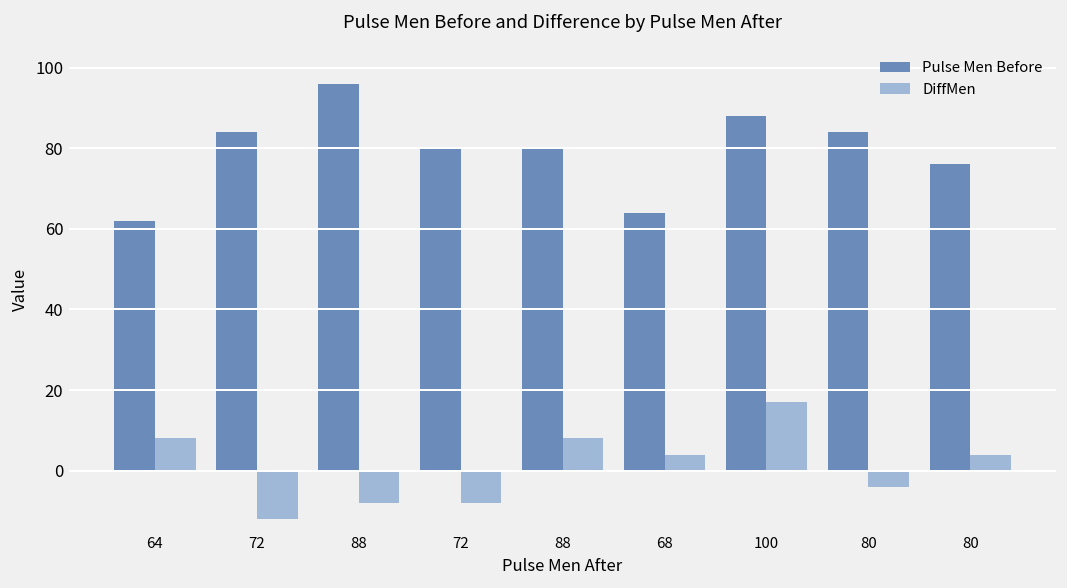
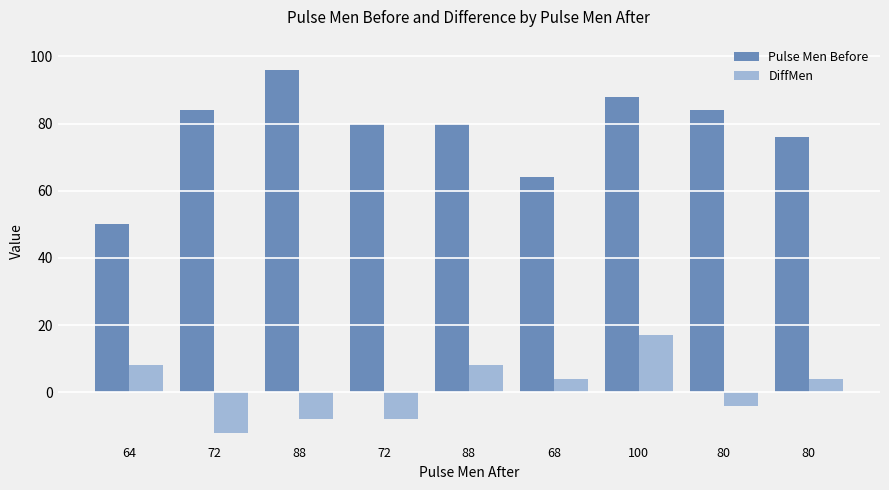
  {
    "Pulse Men Before": {
-     "64": 62,
+     "64": 50,
      "68": 64,
      "100": 88
    },
    "DiffMen": {
      "64": 8,
      "68": 4,
      "100": 17
    }
  }
